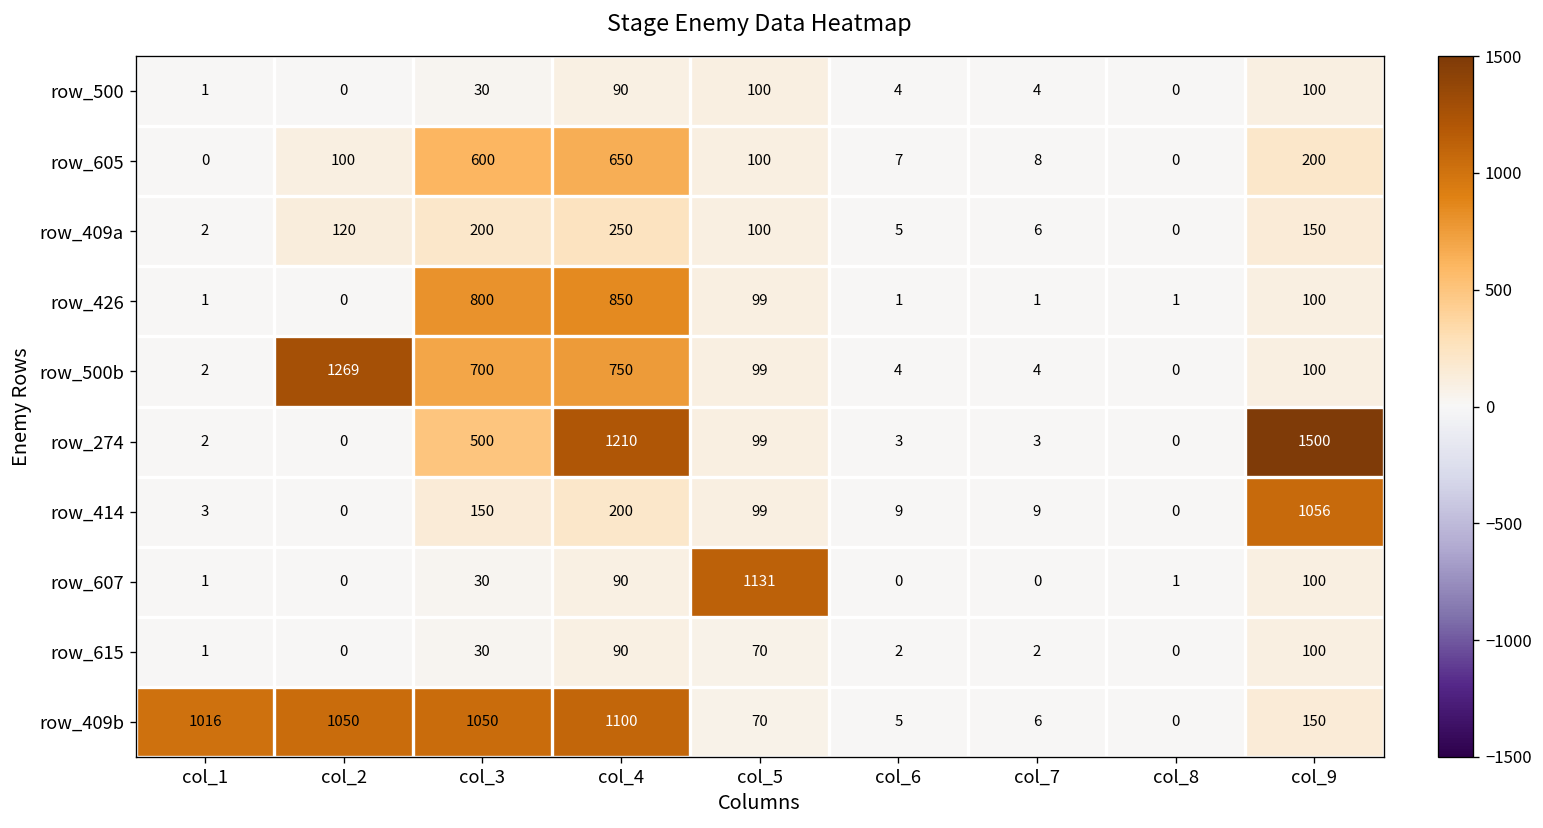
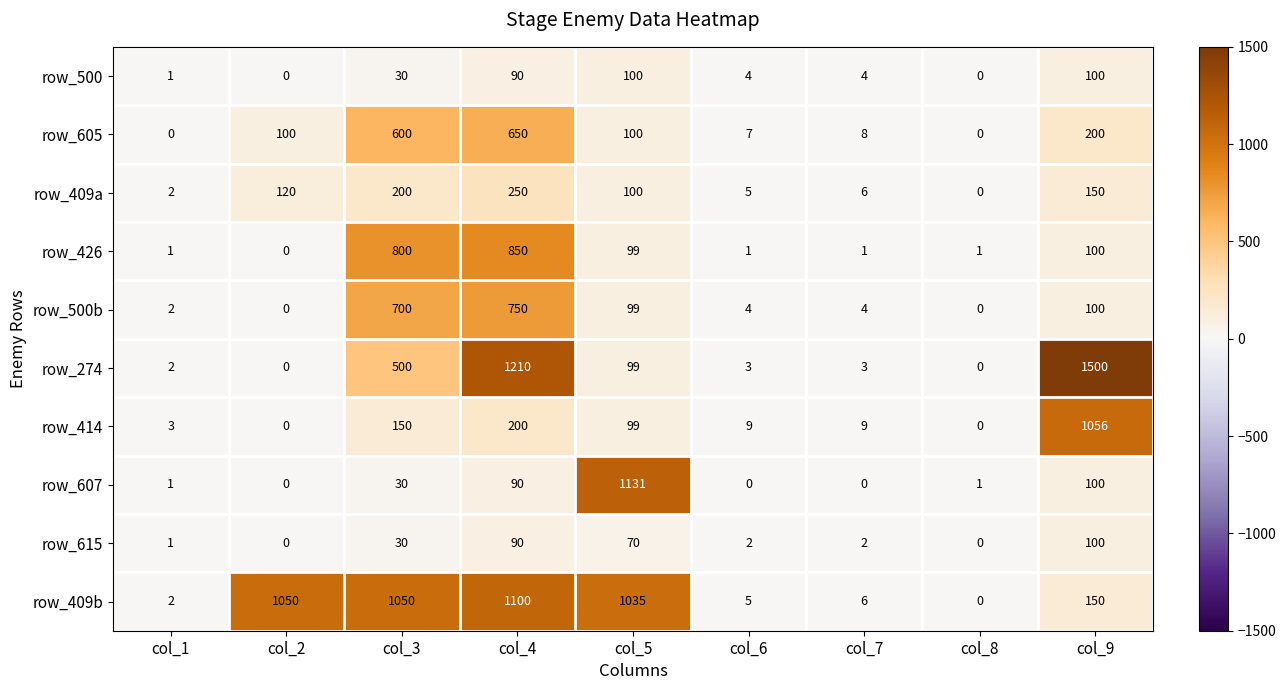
  {
    "row_500": {
      "col_1": 1,
      "col_2": 0,
      "col_3": 30,
      "col_4": 90,
      "col_5": 100,
      "col_6": 4,
      "col_7": 4,
      "col_8": 0,
      "col_9": 100
    },
    "row_605": {
      "col_1": 0,
      "col_2": 100,
      "col_3": 600,
      "col_4": 650,
      "col_5": 100,
      "col_6": 7,
      "col_7": 8,
      "col_8": 0,
      "col_9": 200
    },
    "row_409a": {
      "col_1": 2,
      "col_2": 120,
      "col_3": 200,
      "col_4": 250,
      "col_5": 100,
      "col_6": 5,
      "col_7": 6,
      "col_8": 0,
      "col_9": 150
    },
    "row_426": {
      "col_1": 1,
      "col_2": 0,
      "col_3": 800,
      "col_4": 850,
      "col_5": 99,
      "col_6": 1,
      "col_7": 1,
      "col_8": 1,
      "col_9": 100
    },
    "row_500b": {
      "col_1": 2,
-     "col_2": 1269,
+     "col_2": 0,
      "col_3": 700,
      "col_4": 750,
      "col_5": 99,
      "col_6": 4,
      "col_7": 4,
      "col_8": 0,
      "col_9": 100
    },
    "row_274": {
      "col_1": 2,
      "col_2": 0,
      "col_3": 500,
      "col_4": 1210,
      "col_5": 99,
      "col_6": 3,
      "col_7": 3,
      "col_8": 0,
      "col_9": 1500
    },
    "row_414": {
      "col_1": 3,
      "col_2": 0,
      "col_3": 150,
      "col_4": 200,
      "col_5": 99,
      "col_6": 9,
      "col_7": 9,
      "col_8": 0,
      "col_9": 1056
    },
    "row_607": {
      "col_1": 1,
      "col_2": 0,
      "col_3": 30,
      "col_4": 90,
      "col_5": 1131,
      "col_6": 0,
      "col_7": 0,
      "col_8": 1,
      "col_9": 100
    },
    "row_615": {
      "col_1": 1,
      "col_2": 0,
      "col_3": 30,
      "col_4": 90,
      "col_5": 70,
      "col_6": 2,
      "col_7": 2,
      "col_8": 0,
      "col_9": 100
    },
    "row_409b": {
-     "col_1": 1016,
+     "col_1": 2,
      "col_2": 1050,
      "col_3": 1050,
      "col_4": 1100,
-     "col_5": 70,
+     "col_5": 1035,
      "col_6": 5,
      "col_7": 6,
      "col_8": 0,
      "col_9": 150
    }
  }
